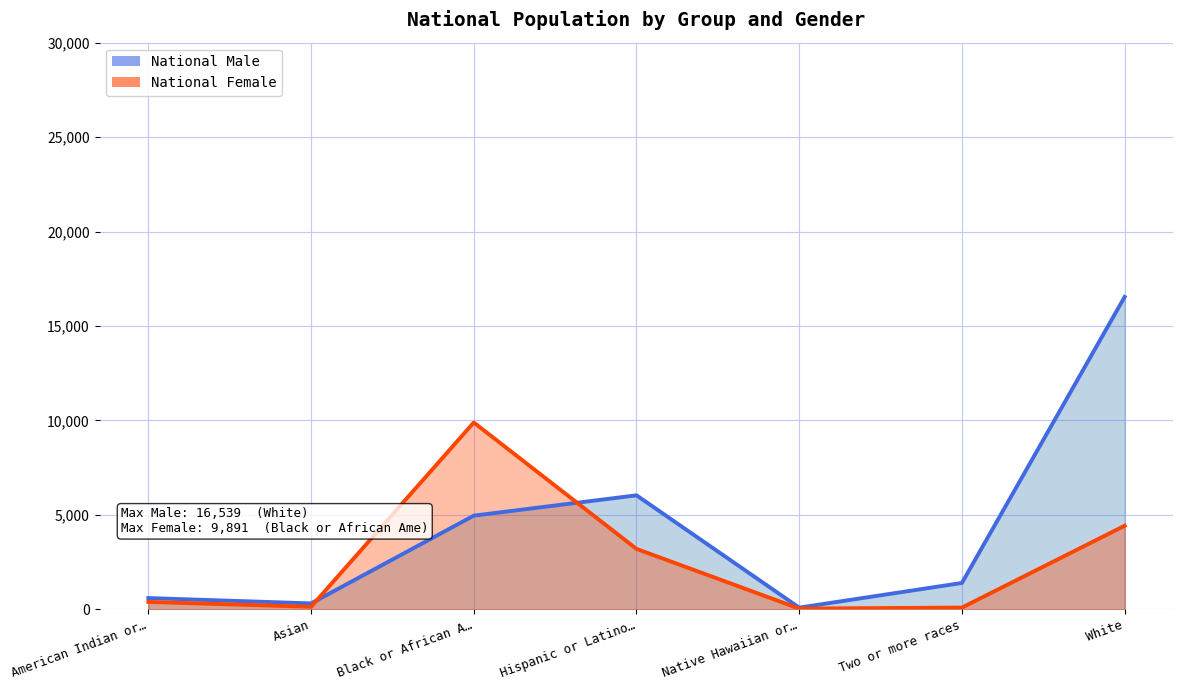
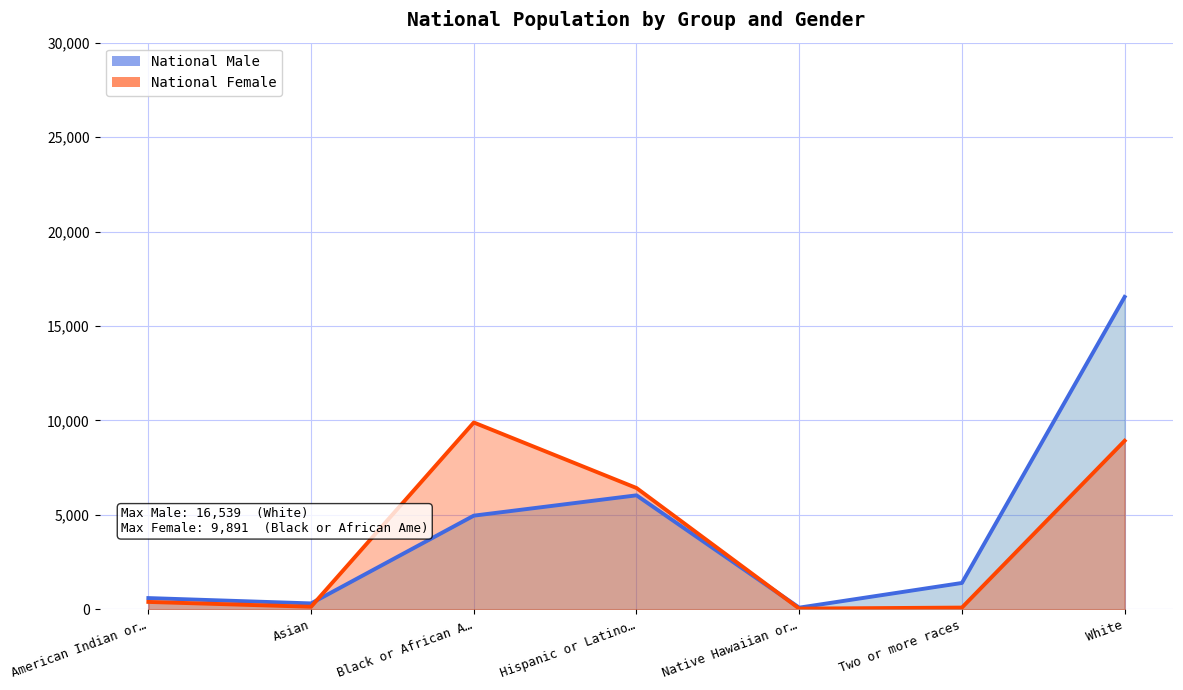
  {
    "National Female": {
      "American Indian or…": "400",
      "Asian": "100",
      "Black or African A…": "9,900",
-     "Hispanic or Latino…": "3,200",
+     "Hispanic or Latino…": "6,400",
      "Two or more races": "100",
-     "White": "4,400"
+     "White": "8,900"
    }
  }
